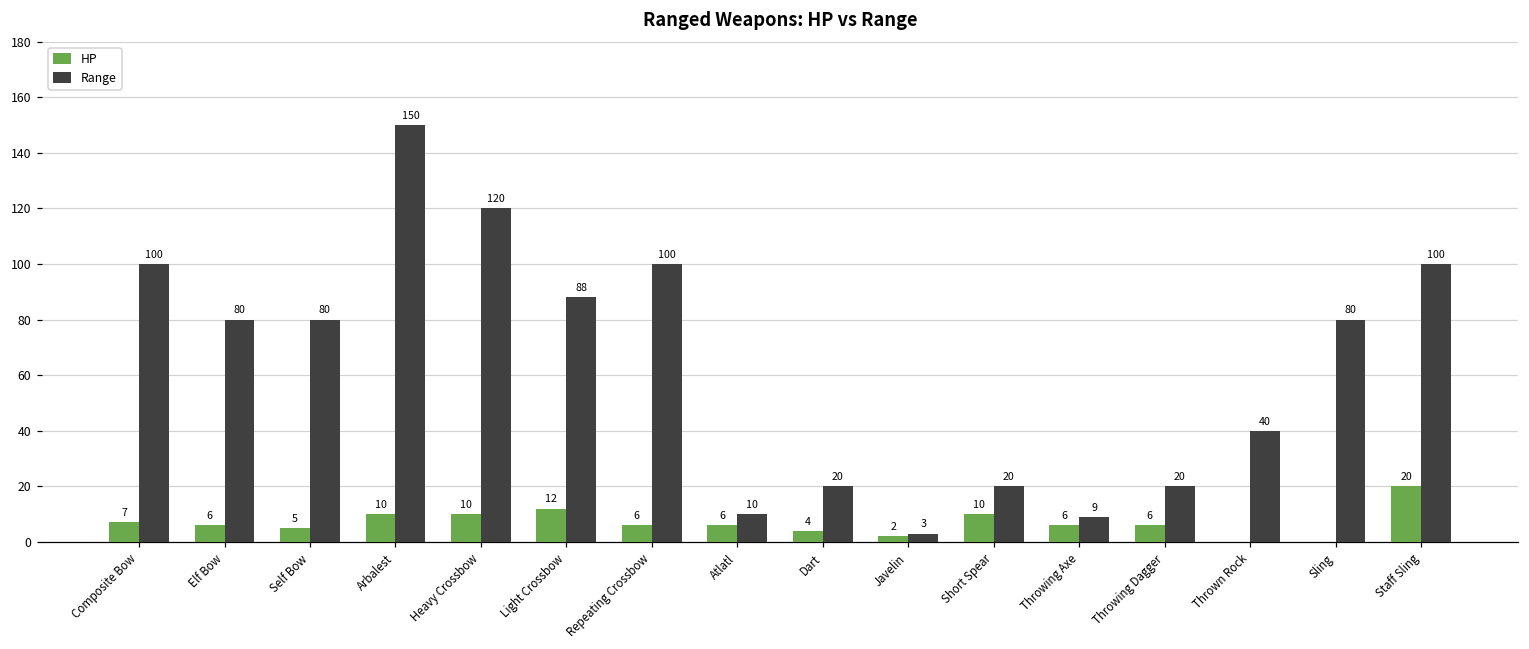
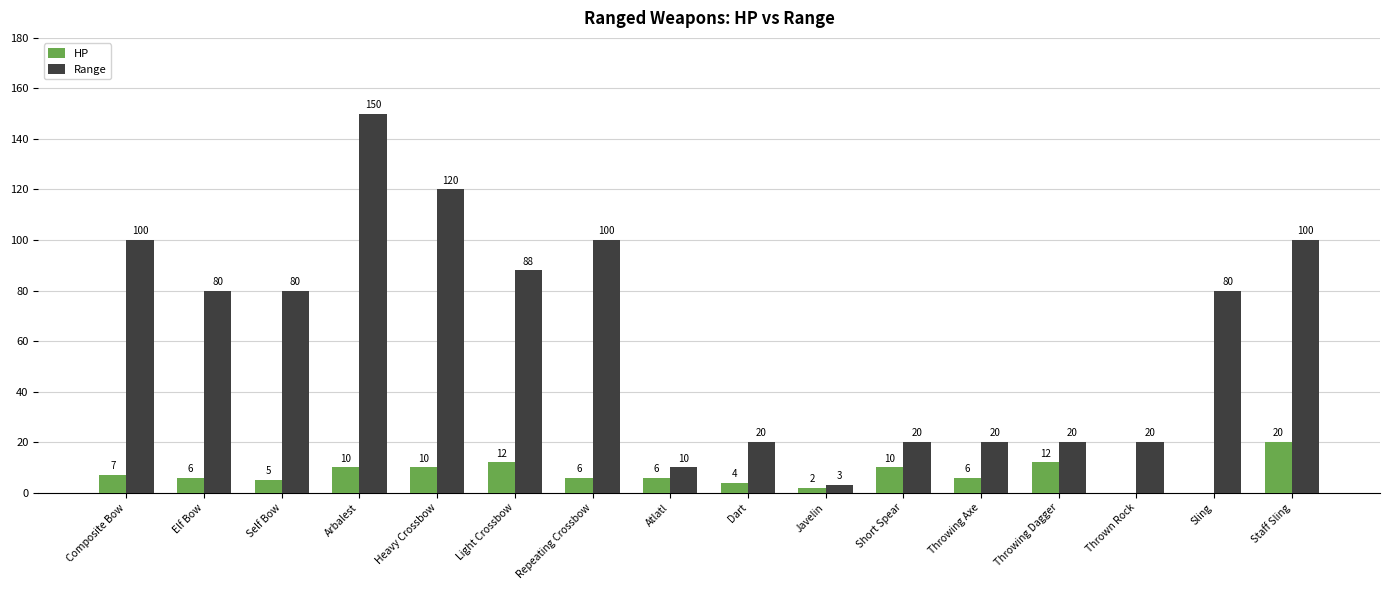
  {
    "HP": {
      "Composite Bow": 7,
      "Elf Bow": 6,
      "Self Bow": 5,
      "Arbalest": 10,
      "Heavy Crossbow": 10,
      "Light Crossbow": 12,
      "Repeating Crossbow": 6,
      "Atlatl": 6,
      "Dart": 4,
      "Javelin": 2,
      "Short Spear": 10,
      "Throwing Axe": 6,
-     "Throwing Dagger": 6,
+     "Throwing Dagger": 12,
      "Staff Sling": 20
    },
    "Range": {
      "Composite Bow": 100,
      "Elf Bow": 80,
      "Self Bow": 80,
      "Arbalest": 150,
      "Heavy Crossbow": 120,
      "Light Crossbow": 88,
      "Repeating Crossbow": 100,
      "Atlatl": 10,
      "Dart": 20,
      "Javelin": 3,
      "Short Spear": 20,
-     "Throwing Axe": 9,
+     "Throwing Axe": 20,
      "Throwing Dagger": 20,
-     "Thrown Rock": 40,
+     "Thrown Rock": 20,
      "Sling": 80,
      "Staff Sling": 100
    }
  }
